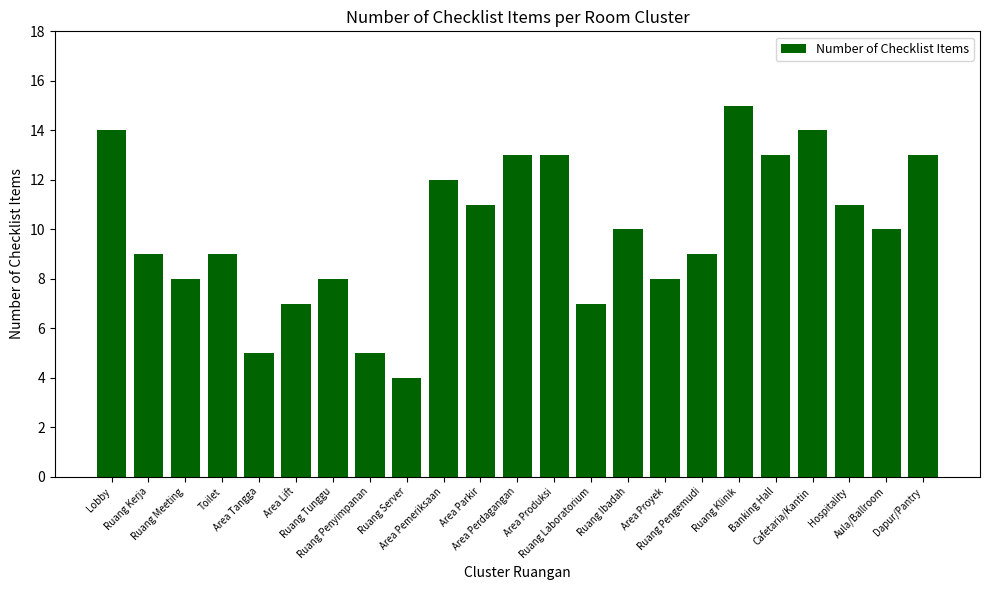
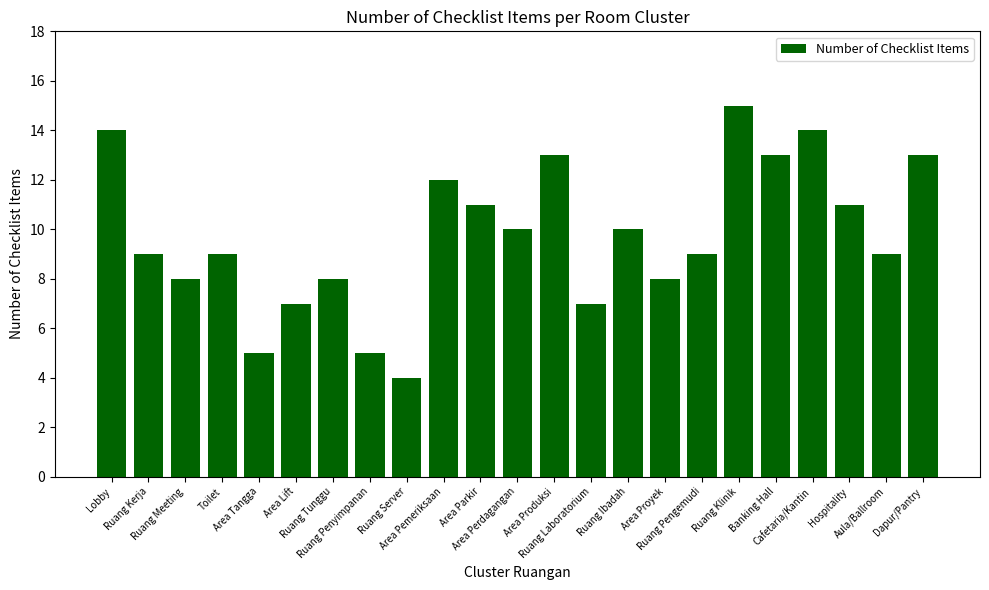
  {
    "Lobby": 14,
    "Ruang Kerja": 9,
    "Ruang Meeting": 8,
    "Toilet": 9,
    "Area Tangga": 5,
    "Area Lift": 7,
    "Ruang Tunggu": 8,
    "Ruang Penyimpanan": 5,
    "Ruang Server": 4,
    "Area Pemeriksaan": 12,
    "Area Parkir": 11,
-   "Area Perdagangan": 13,
+   "Area Perdagangan": 10,
    "Area Produksi": 13,
    "Ruang Laboratorium": 7,
    "Ruang Ibadah": 10,
    "Area Proyek": 8,
    "Ruang Pengemudi": 9,
    "Ruang Klinik": 15,
    "Banking Hall": 13,
    "Cafetaria/Kantin": 14,
    "Hospitality": 11,
-   "Aula/Ballroom": 10,
+   "Aula/Ballroom": 9,
    "Dapur/Pantry": 13
  }
